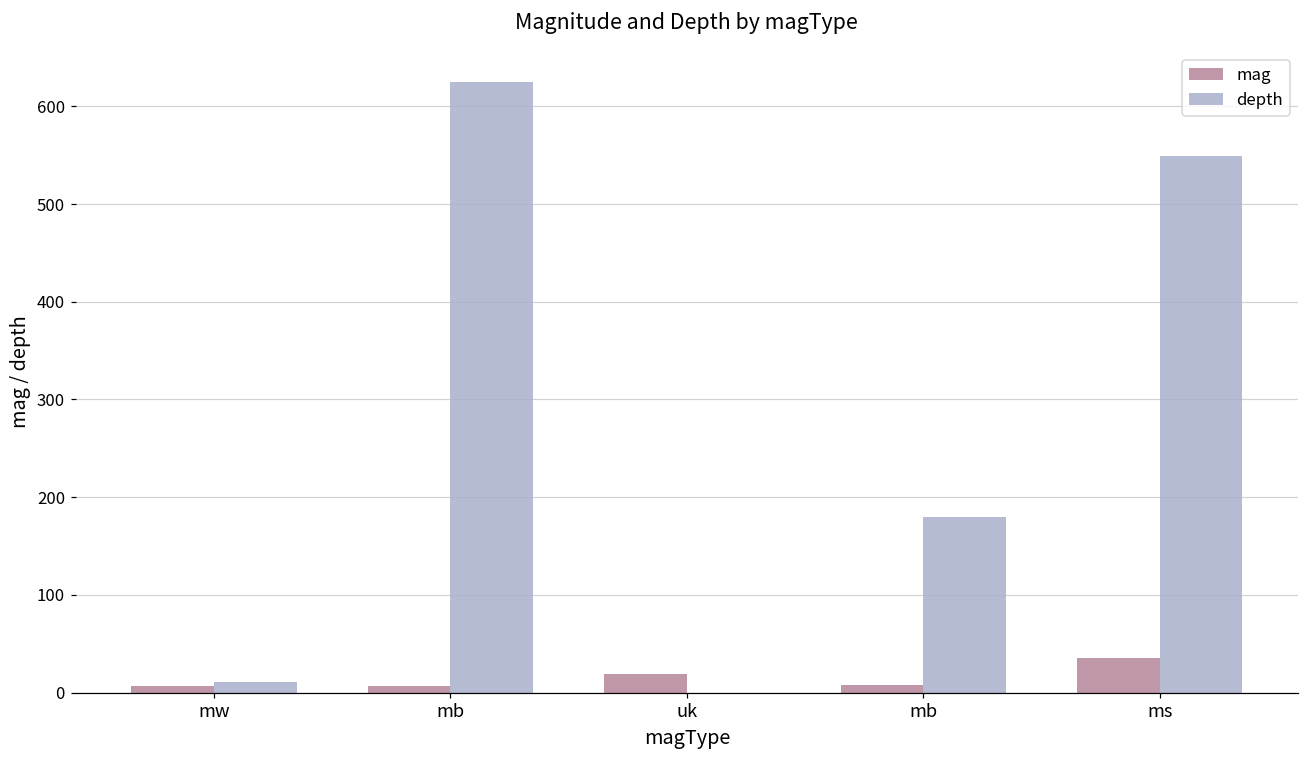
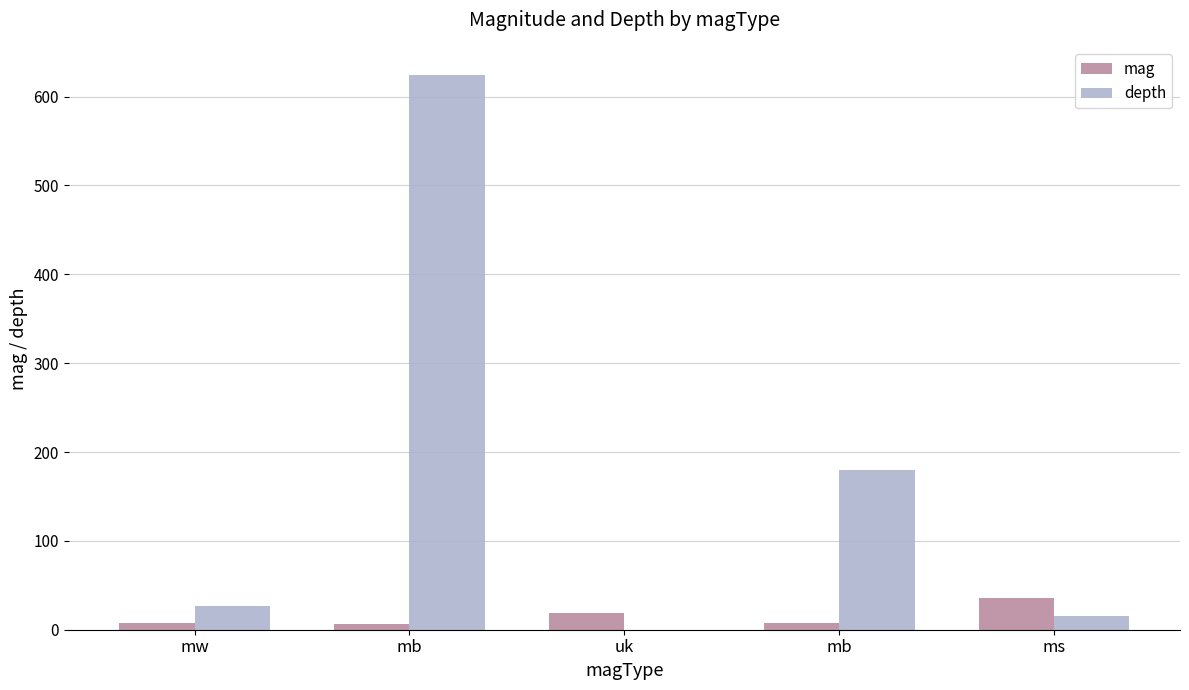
  {
    "mag": {
      "mw": 10,
      "uk": 20,
      "ms": 40
    },
    "depth": {
-     "mw": 10,
+     "mw": 30,
      "uk": 0,
-     "ms": 550
+     "ms": 20
    }
  }
